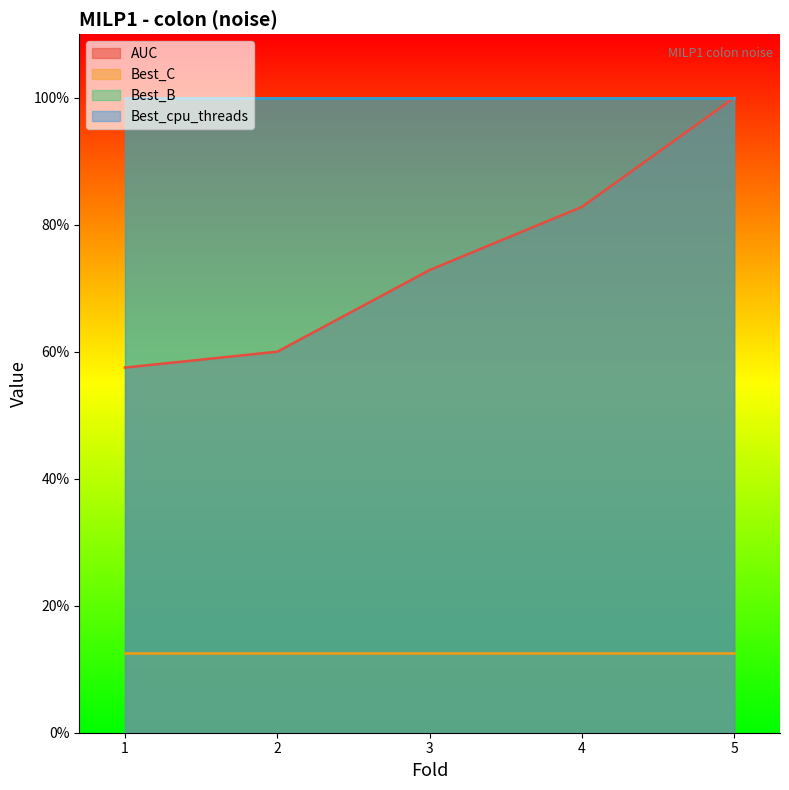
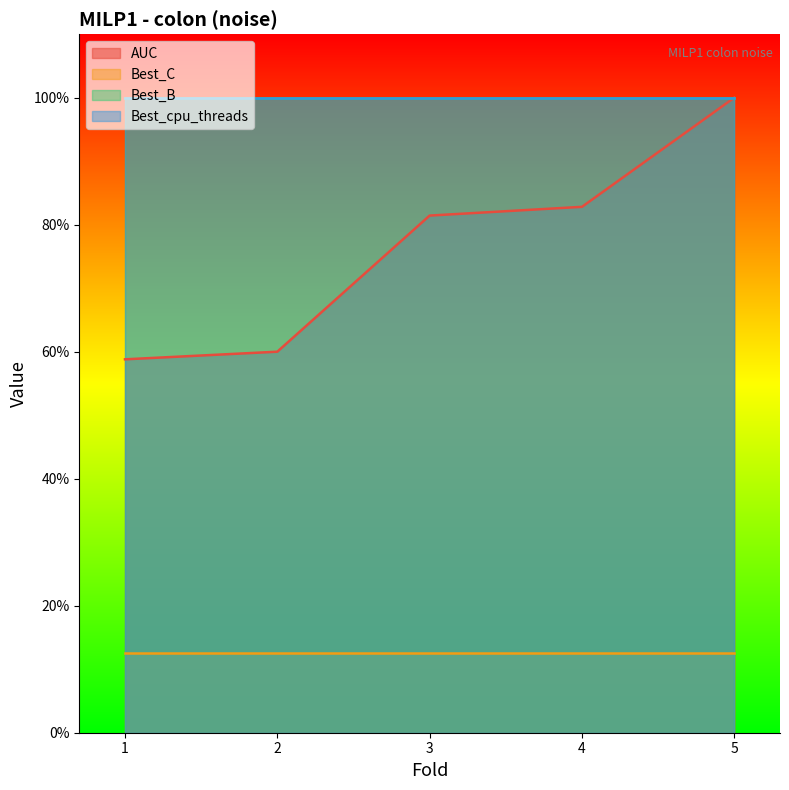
  {
    "AUC": {
-     "1": "57%",
+     "1": "59%",
      "2": "60%",
-     "3": "73%",
+     "3": "81%",
      "4": "83%"
    },
    "Best_C": {
      "1": "13%",
      "2": "13%",
      "3": "13%",
      "4": "13%",
      "5": "13%"
    },
    "Best_cpu_threads": {
      "2": "100%",
      "3": "100%",
      "4": "100%"
    }
  }
